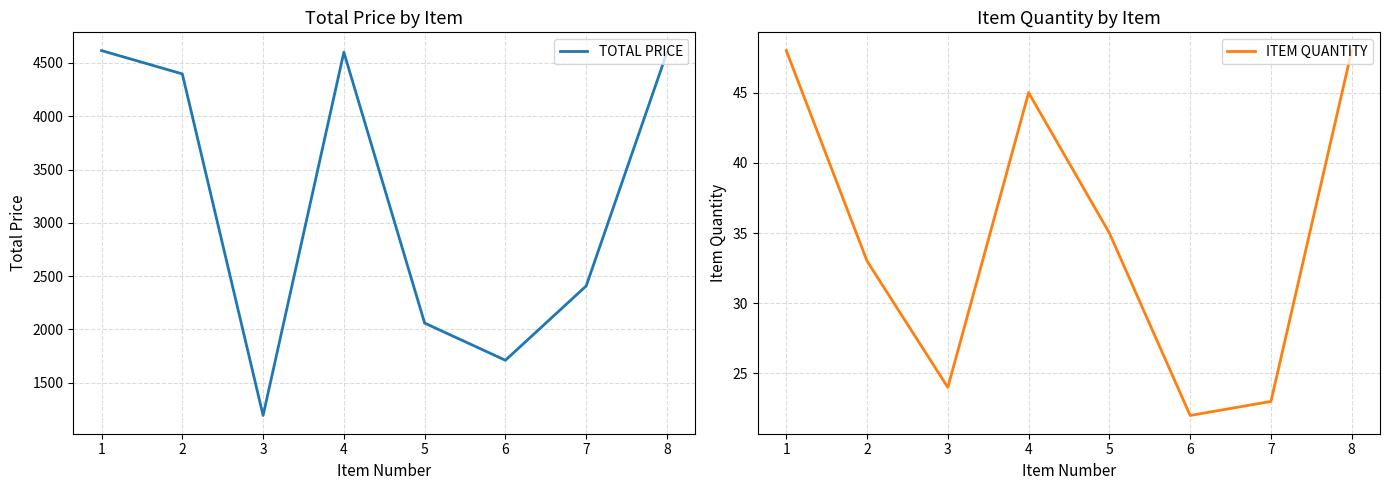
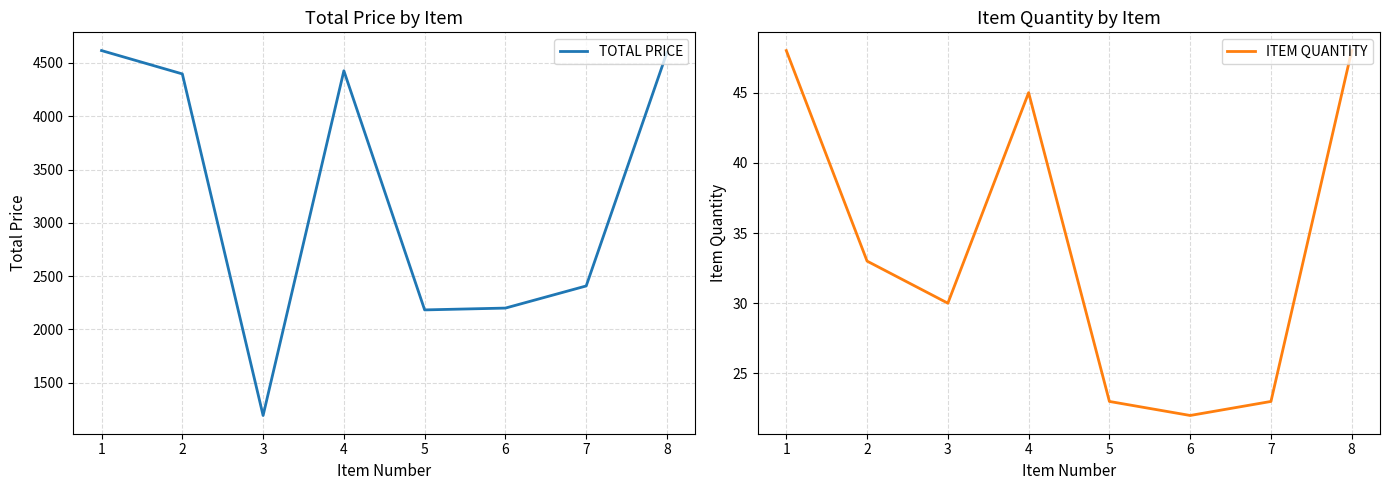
  {
    "Total Price by Item": {
      "1": 4620,
      "2": 4400,
      "3": 1190,
-     "4": 4600,
-     "5": 2060,
-     "6": 1710,
+     "4": 4430,
+     "5": 2180,
+     "6": 2200,
      "7": 2410
    },
    "Item Quantity by Item": {
      "1": 48,
      "2": 33,
-     "3": 24,
+     "3": 30,
      "4": 45,
-     "5": 35,
+     "5": 23,
      "6": 22,
      "7": 23
    }
  }
